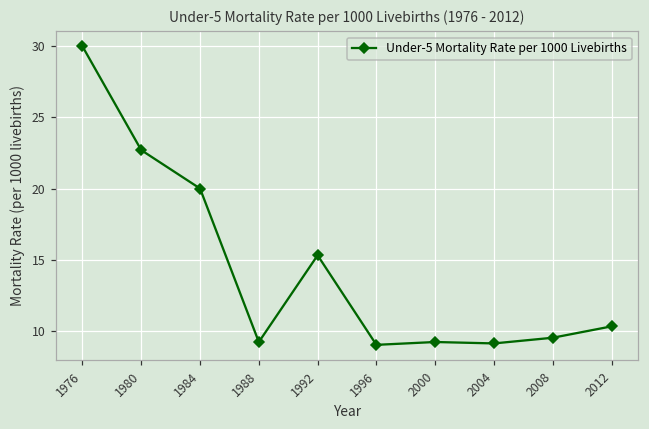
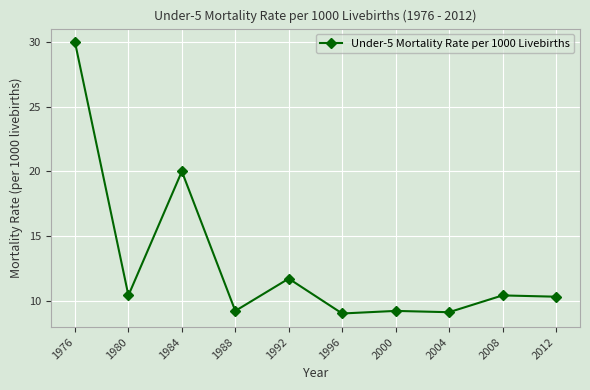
  {
    "1976": 30.0,
-   "1980": 22.7,
+   "1980": 10.4,
    "1984": 20.0,
    "1988": 9.2,
-   "1992": 15.3,
+   "1992": 11.7,
    "1996": 9.0,
    "2000": 9.2,
    "2004": 9.1,
-   "2008": 9.5,
+   "2008": 10.4,
    "2012": 10.3
  }
